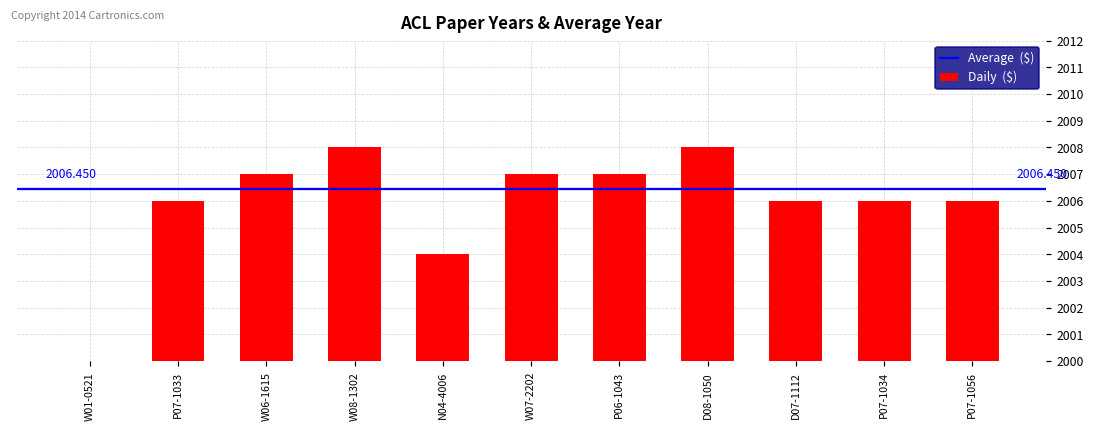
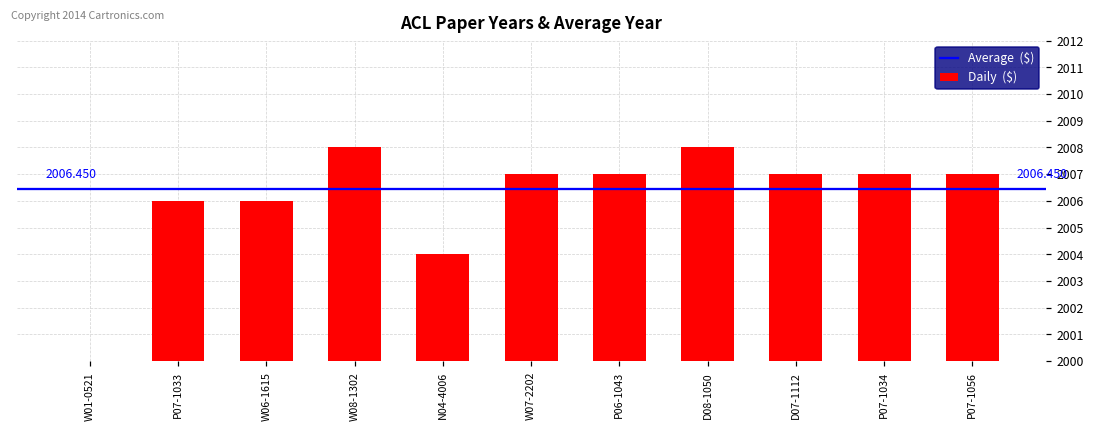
  {
    "P07-1033": 2006,
-   "W06-1615": 2007,
+   "W06-1615": 2006,
    "W08-1302": 2008,
    "N04-4006": 2004,
    "W07-2202": 2007,
    "P06-1043": 2007,
    "D08-1050": 2008,
-   "D07-1112": 2006,
-   "P07-1034": 2006,
-   "P07-1056": 2006
+   "D07-1112": 2007,
+   "P07-1034": 2007,
+   "P07-1056": 2007
  }
